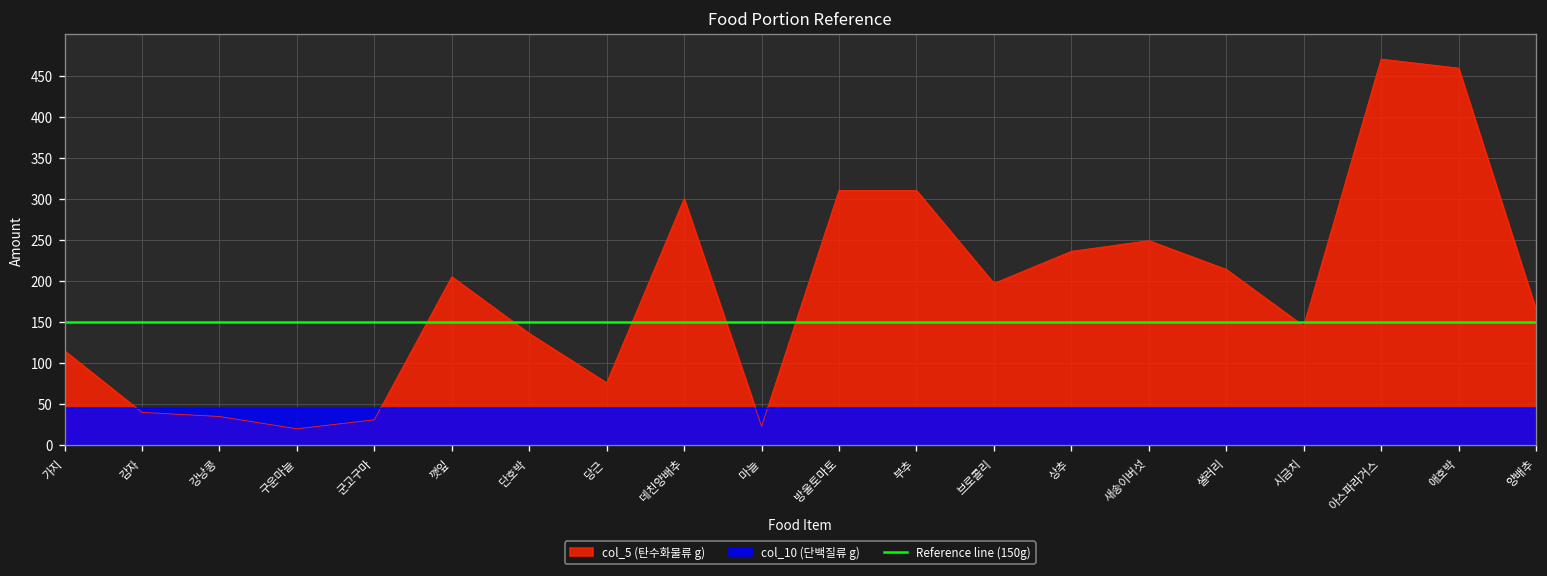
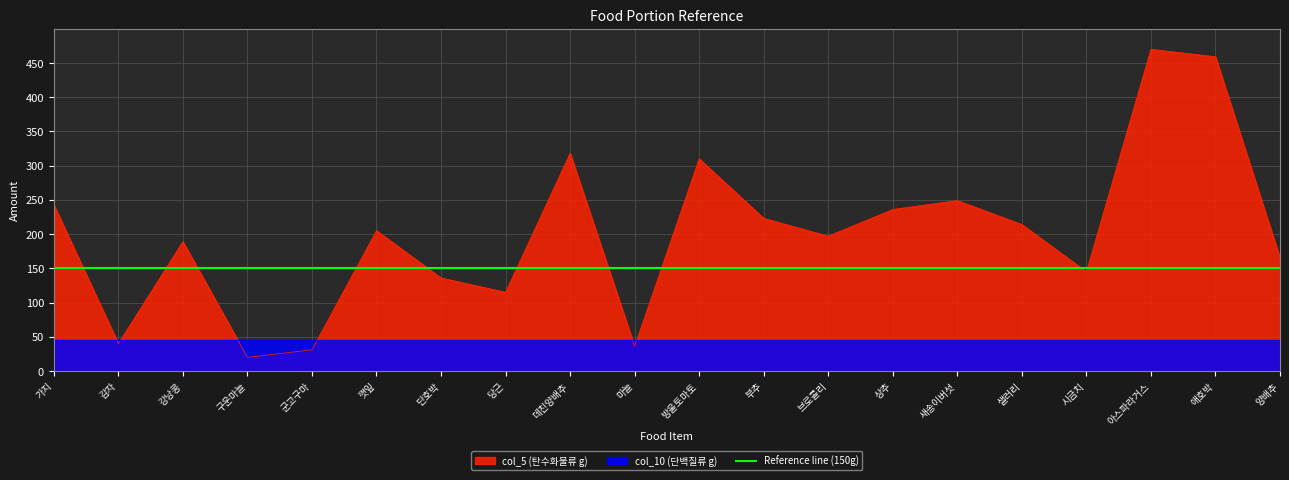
  {
    "col_5 (탄수화물류 g)": {
-     "가지": 120,
+     "가지": 240,
      "감자": 40,
-     "강낭콩": 40,
+     "강낭콩": 190,
      "구운마늘": 20,
      "군고구마": 30,
      "깻잎": 210,
      "단호박": 140,
-     "당근": 80,
-     "데친양배추": 300,
-     "마늘": 20,
+     "당근": 120,
+     "데친양배추": 320,
+     "마늘": 40,
      "방울토마토": 310,
-     "부추": 310,
+     "부추": 220,
      "브로콜리": 200,
      "상추": 240,
      "새송이버섯": 250,
      "샐러리": 210,
      "시금치": 150,
      "아스파라거스": 470,
      "애호박": 460,
      "양배추": 170
    },
    "col_10 (단백질류 g)": {
      "가지": 50,
      "감자": 50,
      "강낭콩": 50,
      "구운마늘": 50,
      "군고구마": 50,
      "깻잎": 50,
      "단호박": 50,
      "당근": 50,
      "데친양배추": 50,
      "마늘": 50,
      "방울토마토": 50,
      "부추": 50,
      "브로콜리": 50,
      "상추": 50,
      "새송이버섯": 50,
      "샐러리": 50,
      "시금치": 50,
      "아스파라거스": 50,
      "애호박": 50,
      "양배추": 50
    }
  }
